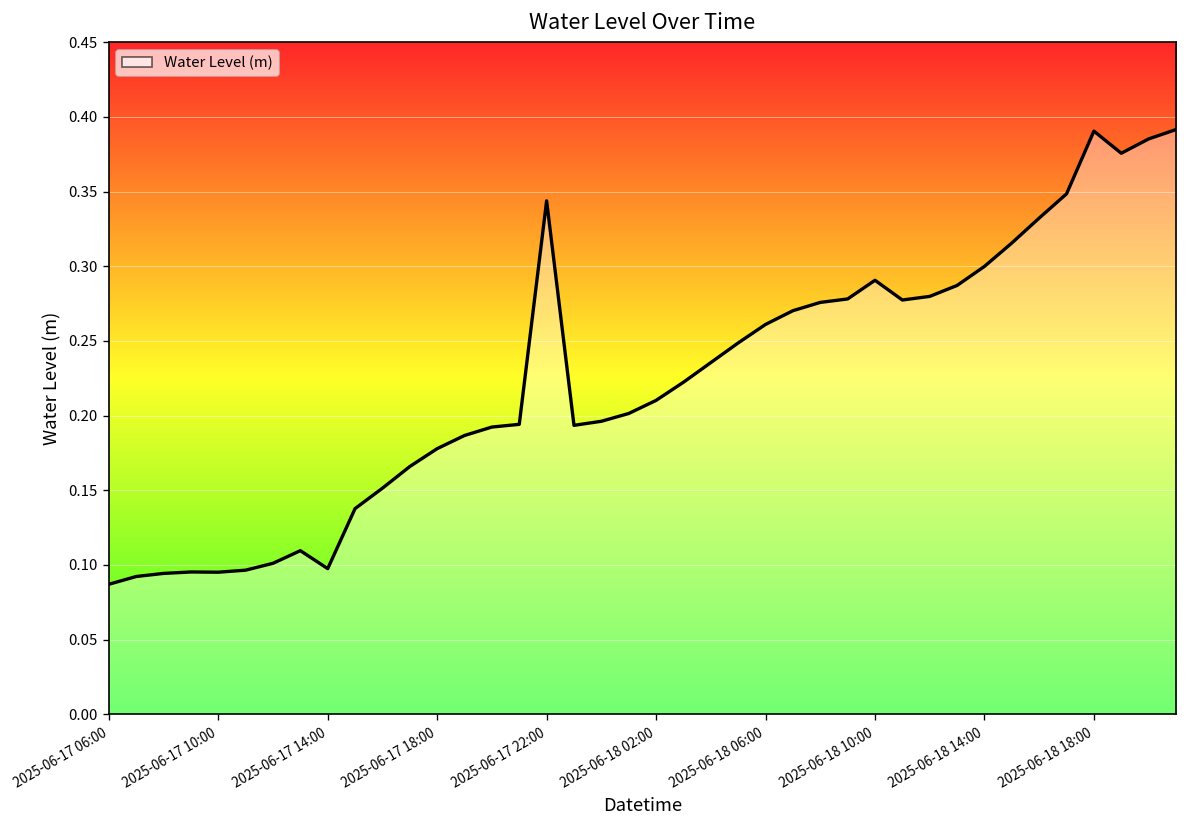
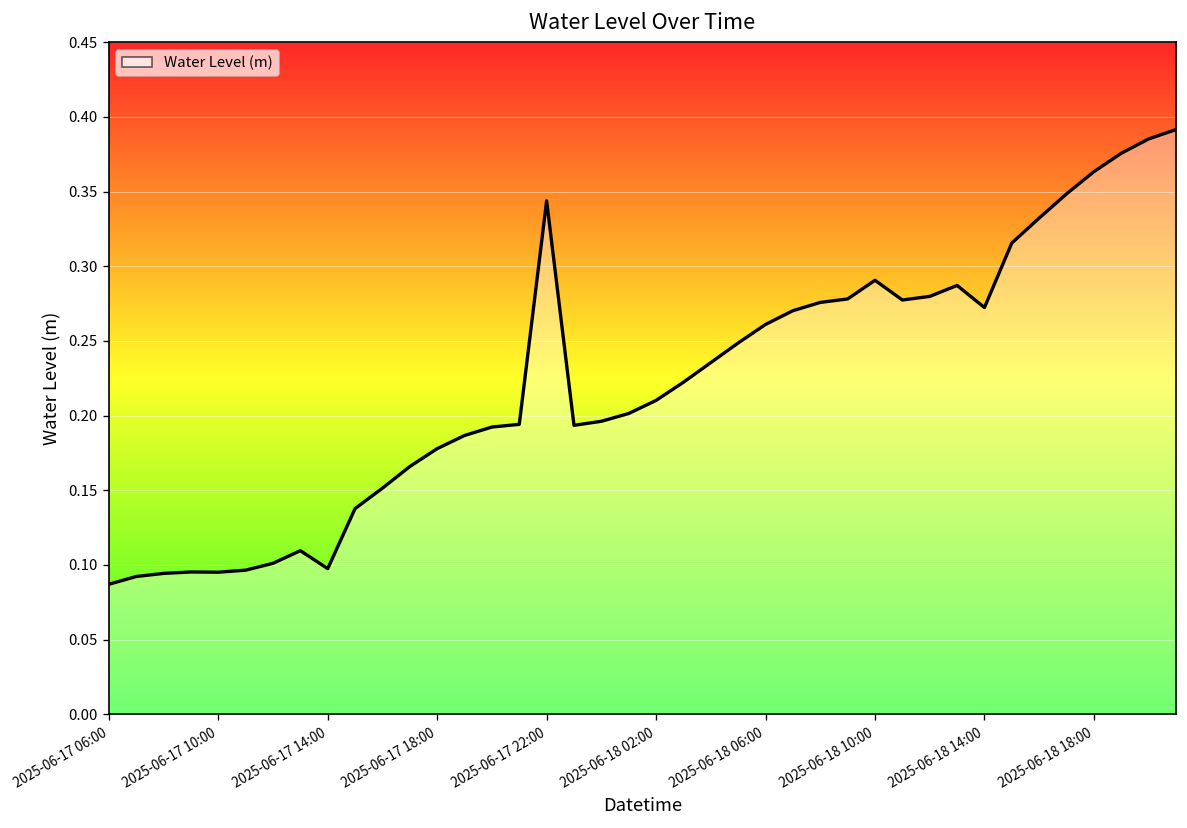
  {
    "2025-06-17 06:00": 0.087,
    "2025-06-17 10:00": 0.095,
    "2025-06-17 14:00": 0.098,
    "2025-06-17 18:00": 0.178,
    "2025-06-17 22:00": 0.344,
    "2025-06-18 02:00": 0.210,
    "2025-06-18 06:00": 0.261,
    "2025-06-18 10:00": 0.291,
-   "2025-06-18 14:00": 0.300,
-   "2025-06-18 18:00": 0.390
+   "2025-06-18 14:00": 0.272,
+   "2025-06-18 18:00": 0.363
  }
